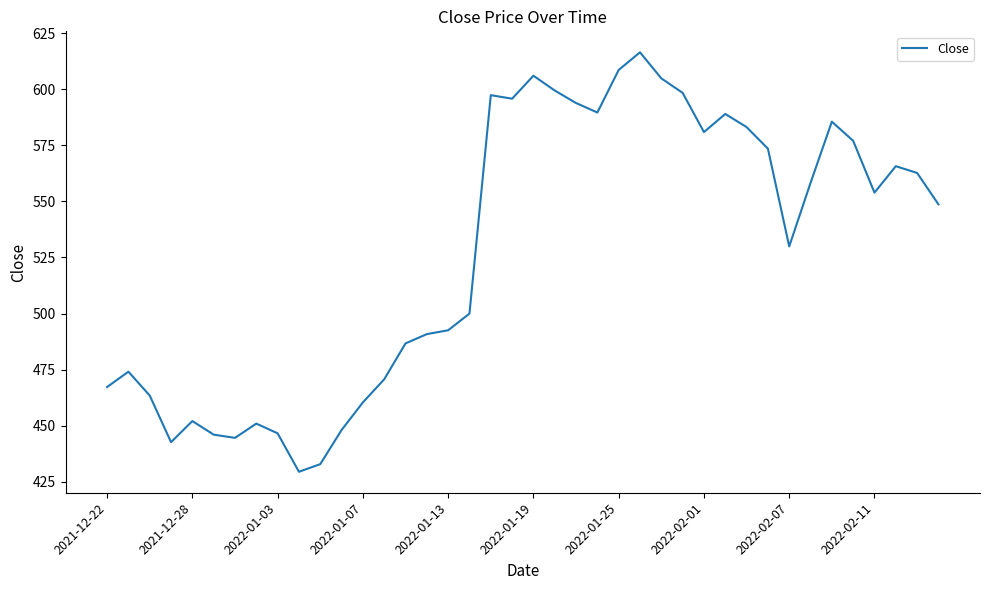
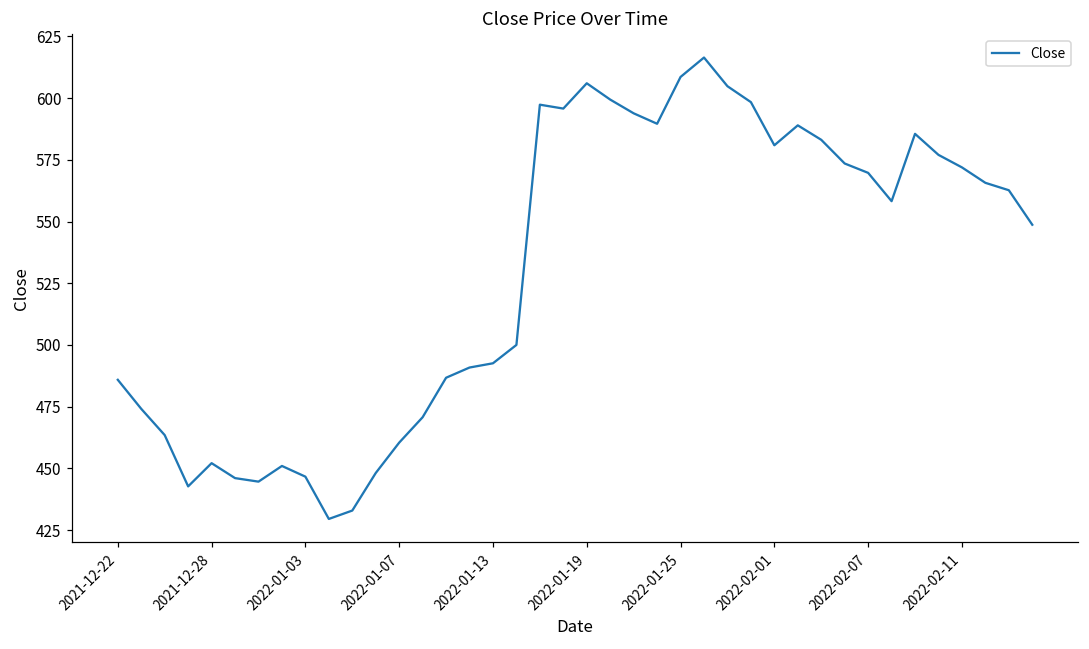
  {
-   "2021-12-22": 467,
+   "2021-12-22": 486,
    "2021-12-28": 452,
    "2022-01-03": 447,
    "2022-01-07": 460,
    "2022-01-13": 493,
    "2022-01-19": 606,
    "2022-01-25": 609,
    "2022-02-01": 581,
-   "2022-02-07": 530,
-   "2022-02-11": 554
+   "2022-02-07": 570,
+   "2022-02-11": 572
  }
